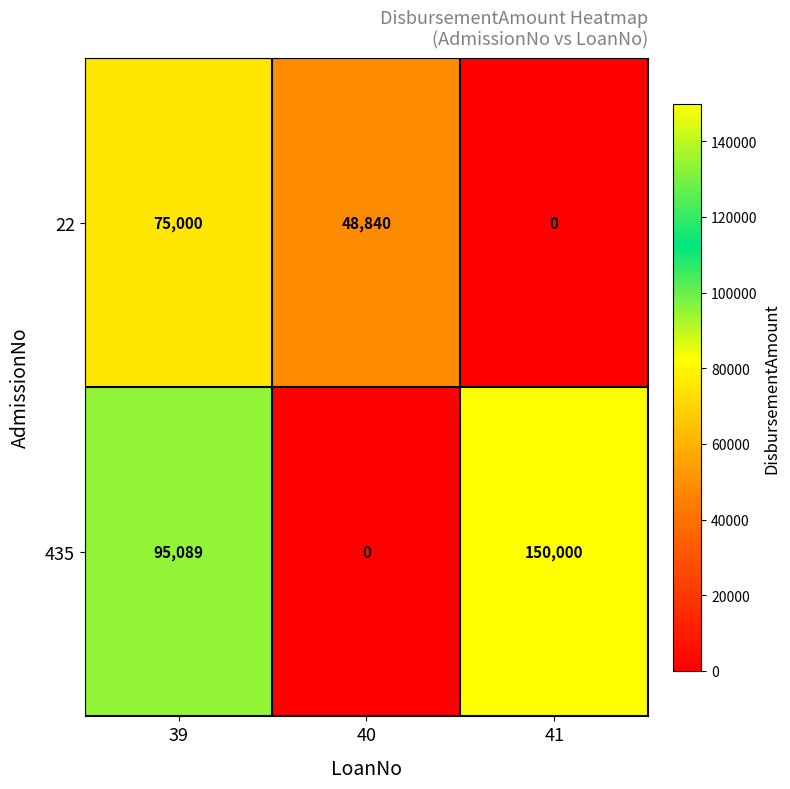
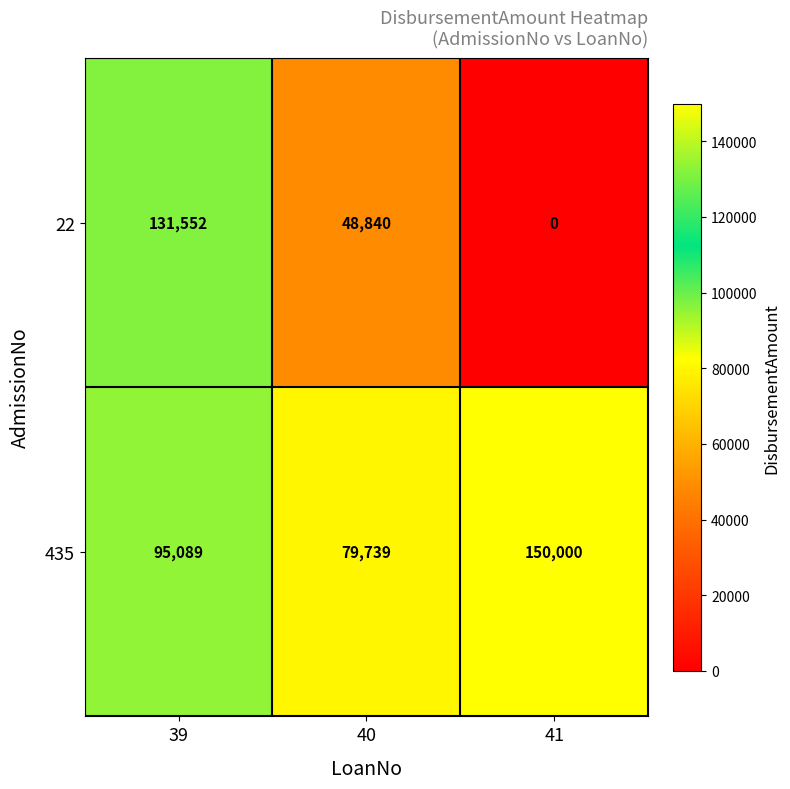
  {
    "22": {
-     "39": "75,000",
+     "39": "131,552",
      "40": "48,840",
      "41": "0"
    },
    "435": {
      "39": "95,089",
-     "40": "0",
+     "40": "79,739",
      "41": "150,000"
    }
  }
